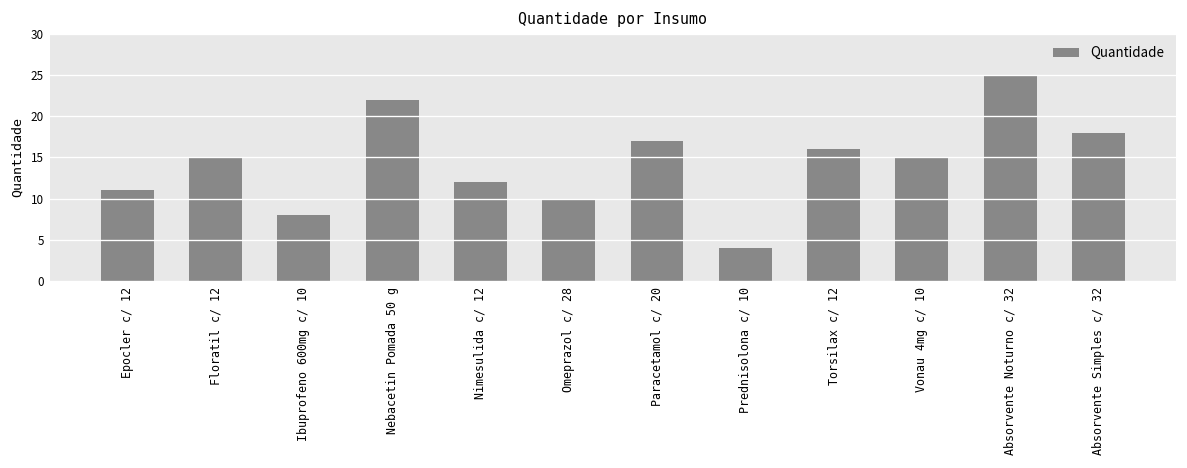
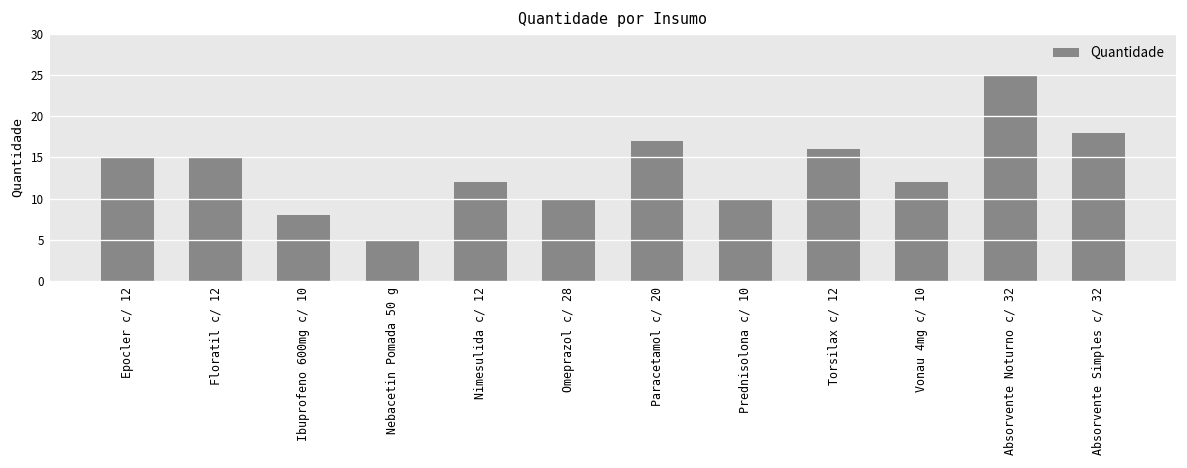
  {
-   "Epocler c/ 12": 11,
+   "Epocler c/ 12": 15,
    "Floratil c/ 12": 15,
    "Ibuprofeno 600mg c/ 10": 8,
-   "Nebacetin Pomada 50 g": 22,
+   "Nebacetin Pomada 50 g": 5,
    "Nimesulida c/ 12": 12,
    "Omeprazol c/ 28": 10,
    "Paracetamol c/ 20": 17,
-   "Prednisolona c/ 10": 4,
+   "Prednisolona c/ 10": 10,
    "Torsilax c/ 12": 16,
-   "Vonau 4mg c/ 10": 15,
+   "Vonau 4mg c/ 10": 12,
    "Absorvente Noturno c/ 32": 25,
    "Absorvente Simples c/ 32": 18
  }
